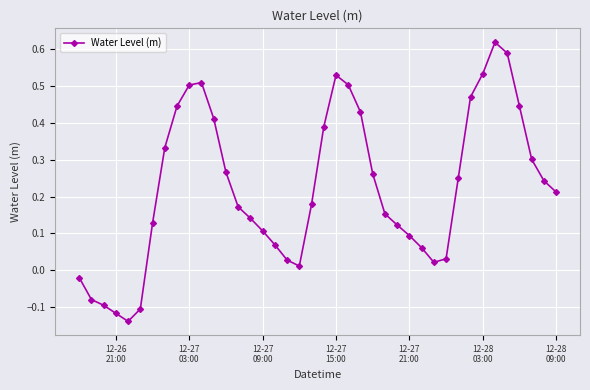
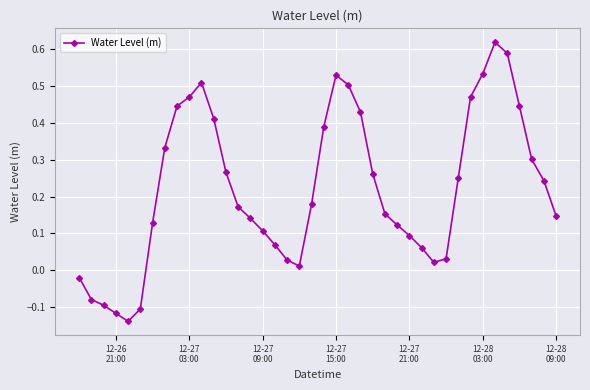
  {
    "12-26 21:00": -0.12,
-   "12-27 03:00": 0.50,
+   "12-27 03:00": 0.47,
    "12-27 09:00": 0.11,
    "12-27 15:00": 0.53,
    "12-27 21:00": 0.09,
    "12-28 03:00": 0.53,
-   "12-28 09:00": 0.21
+   "12-28 09:00": 0.15
  }
